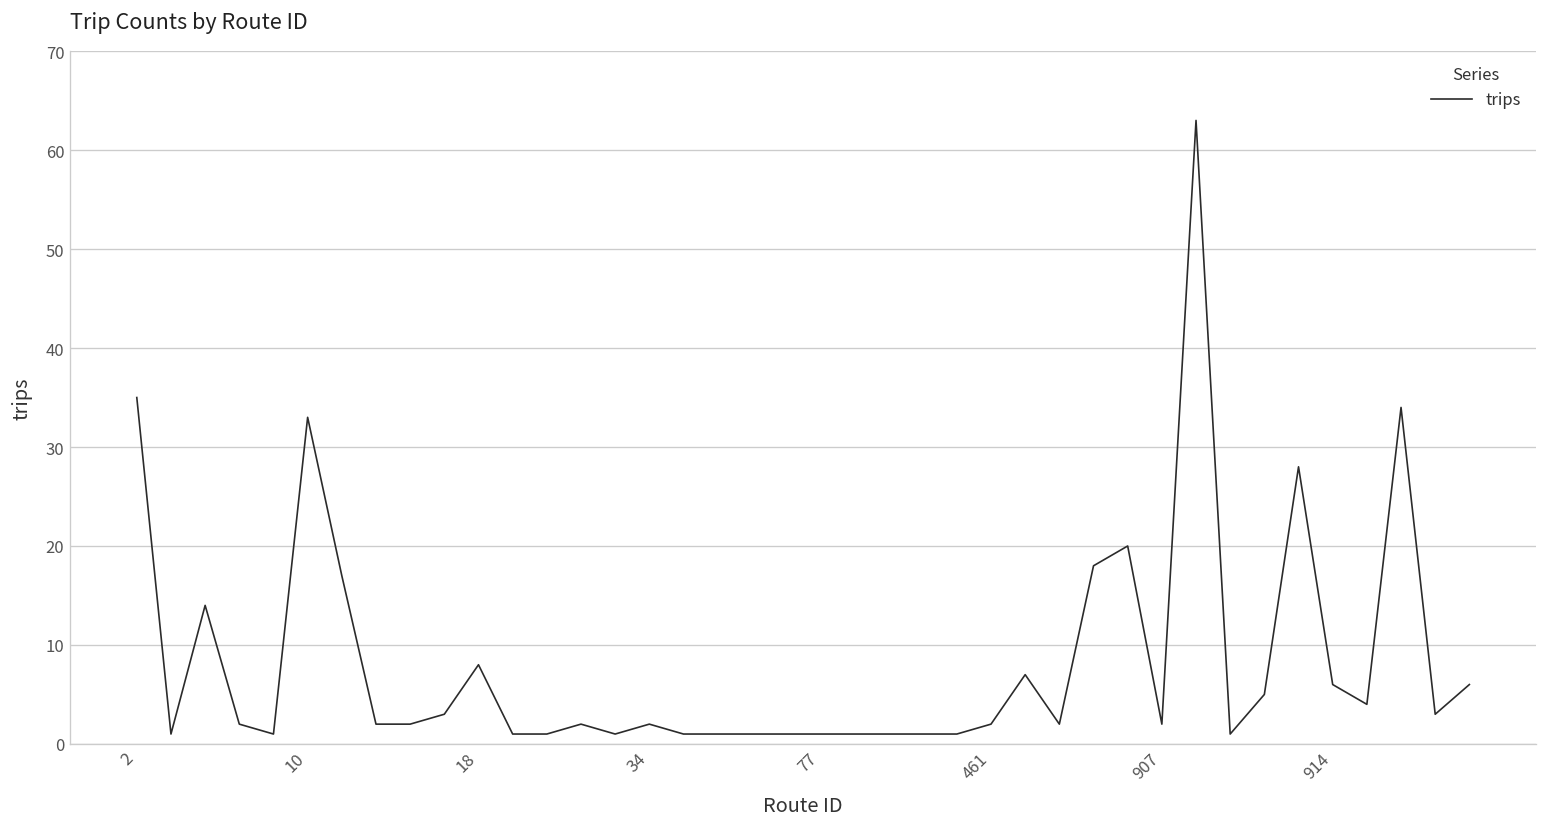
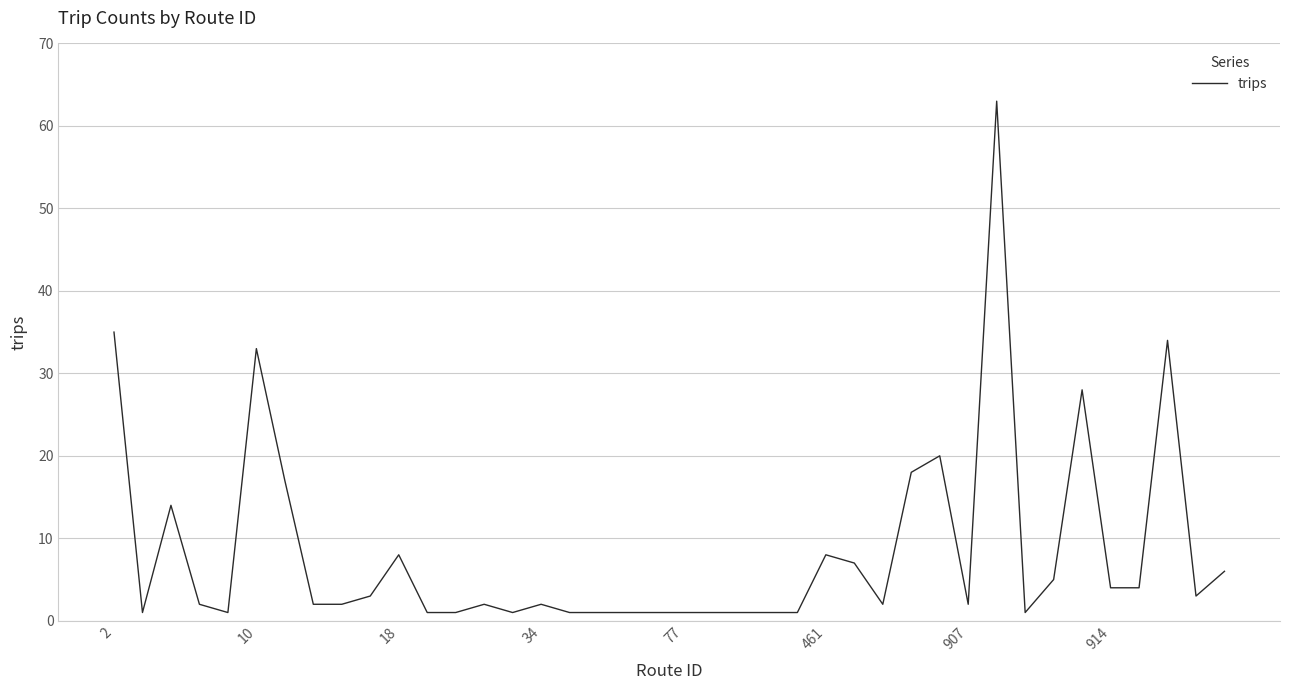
  {
    "10": 33,
    "77": 1,
-   "461": 2,
+   "461": 8,
    "907": 2,
-   "914": 6
+   "914": 4
  }
